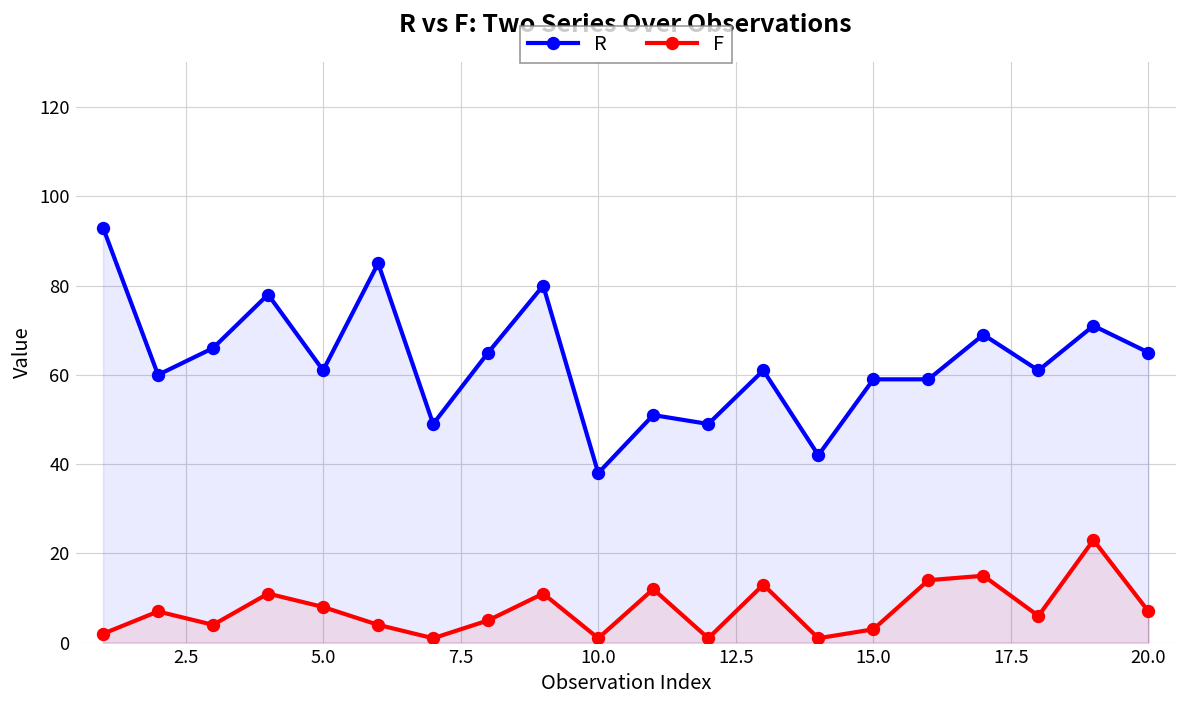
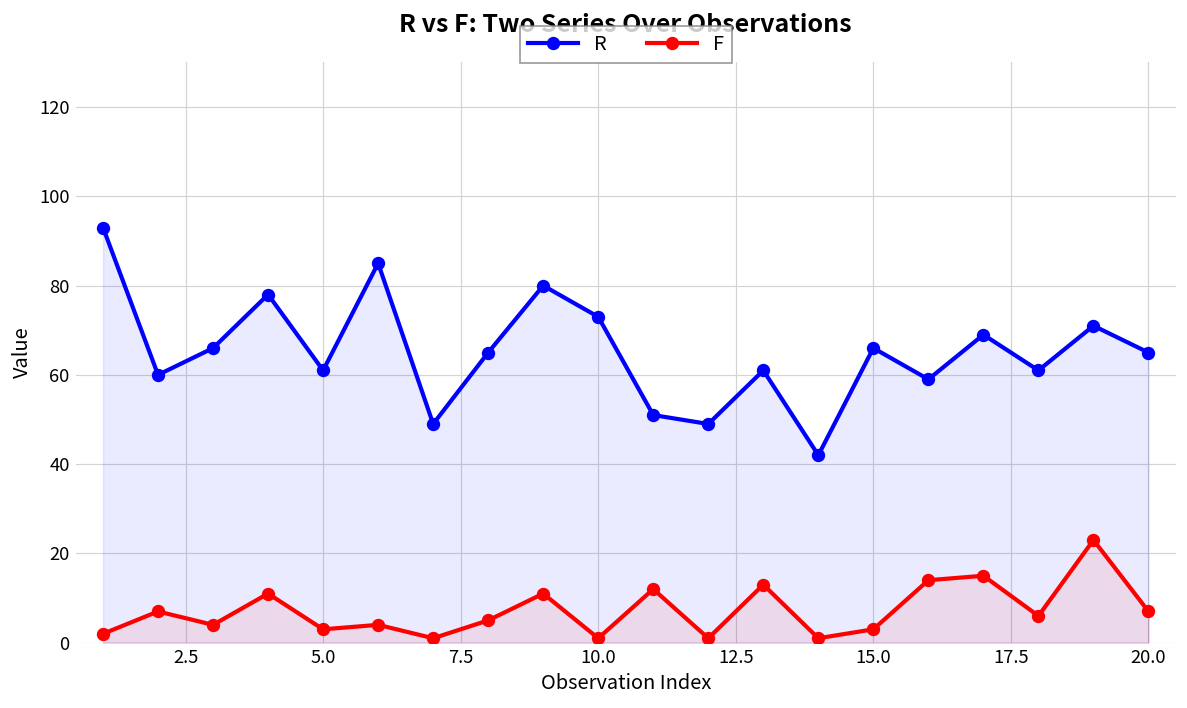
  {
    "R": {
      "5.0": 61,
-     "10.0": 38,
-     "15.0": 59,
+     "10.0": 73,
+     "15.0": 66,
      "20.0": 65
    },
    "F": {
-     "5.0": 8,
+     "5.0": 3,
      "10.0": 1,
      "15.0": 3,
      "20.0": 7
    }
  }
